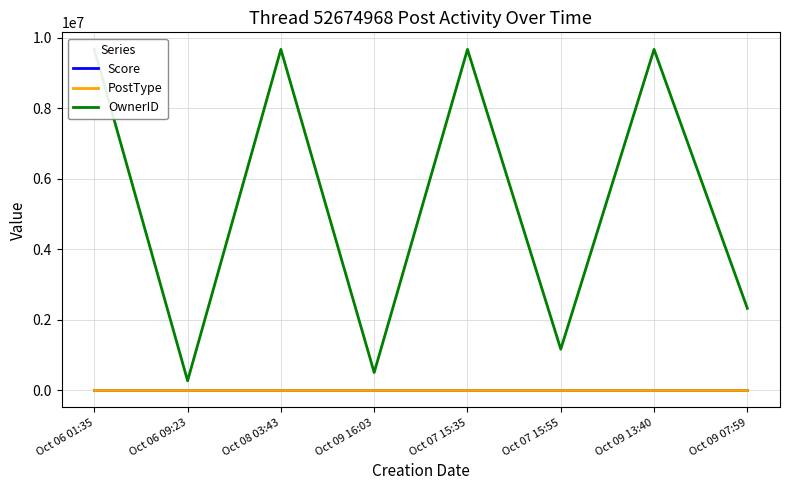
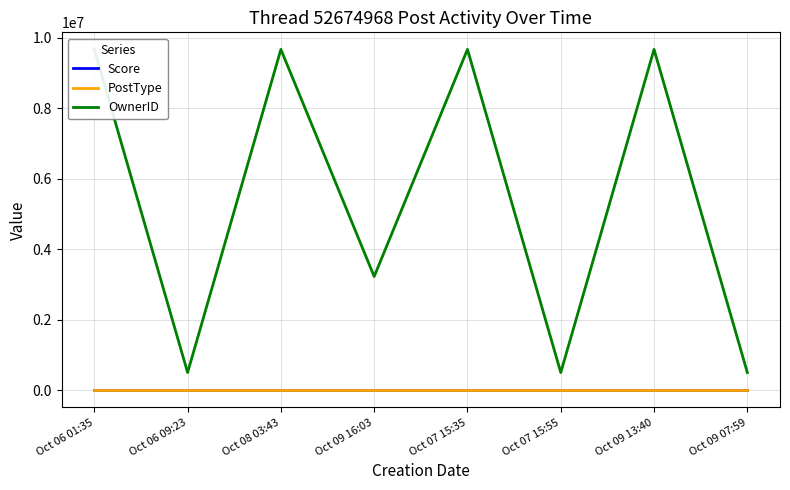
  {
    "PostType": {
      "Oct 06 01:35": 0,
      "Oct 06 09:23": 0,
      "Oct 08 03:43": 0,
      "Oct 09 16:03": 0,
      "Oct 07 15:35": 0,
      "Oct 07 15:55": 0,
      "Oct 09 13:40": 0,
      "Oct 09 07:59": 0
    },
    "OwnerID": {
-     "Oct 06 09:23": 300000,
+     "Oct 06 09:23": 500000,
      "Oct 08 03:43": 9700000,
-     "Oct 09 16:03": 500000,
+     "Oct 09 16:03": 3200000,
      "Oct 07 15:35": 9700000,
-     "Oct 07 15:55": 1200000,
+     "Oct 07 15:55": 500000,
      "Oct 09 13:40": 9700000,
-     "Oct 09 07:59": 2300000
+     "Oct 09 07:59": 500000
    }
  }
